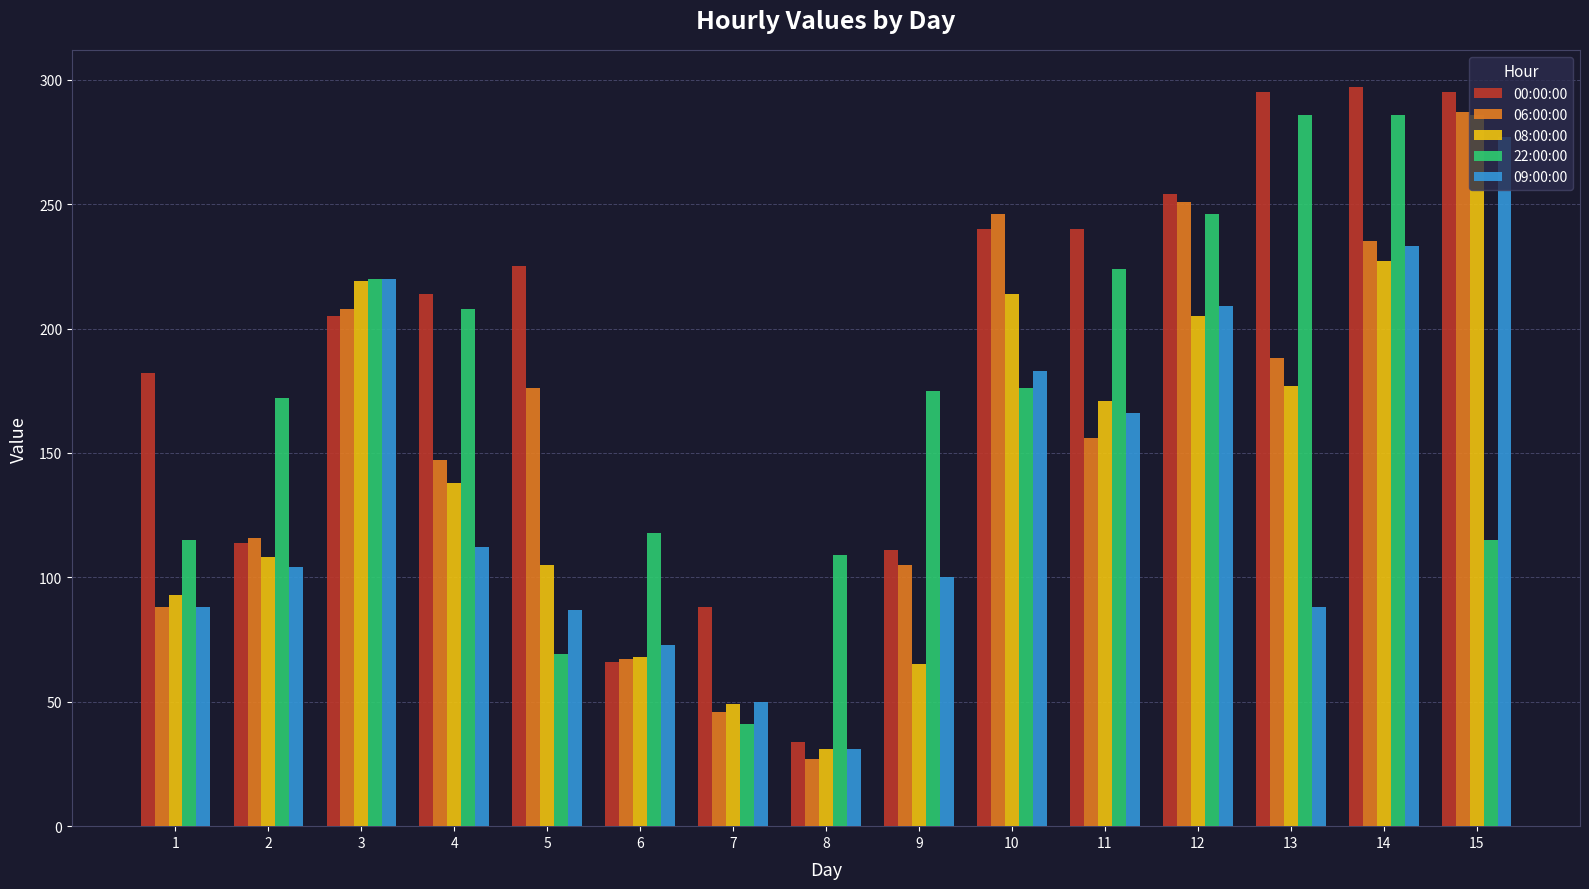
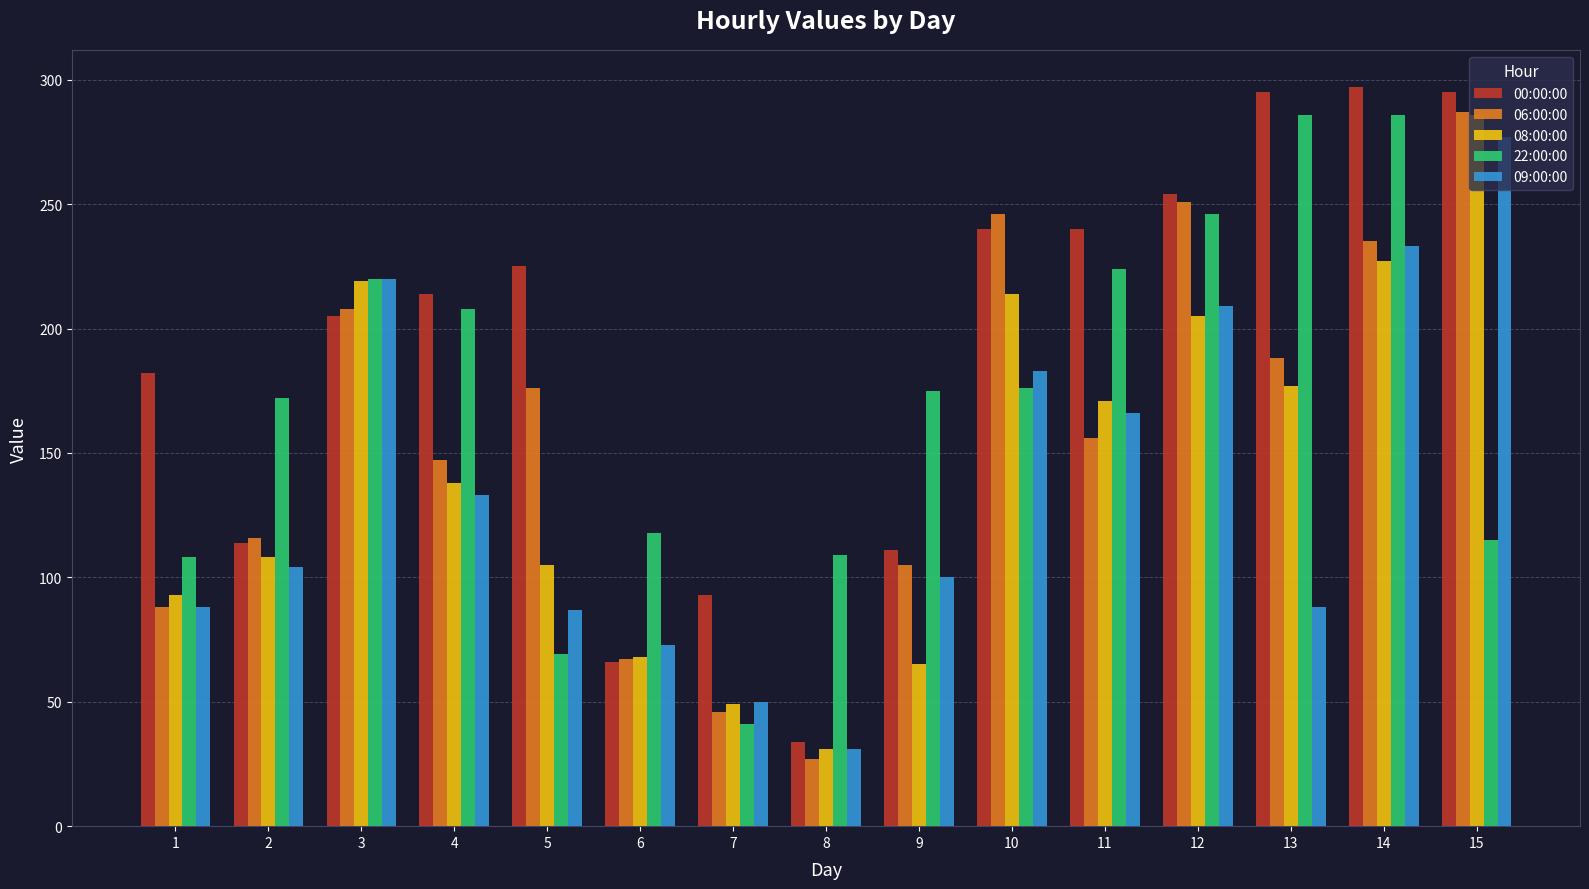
  {
    "00:00:00": {
      "1": 182,
      "2": 114,
      "3": 205,
      "4": 214,
      "5": 225,
      "6": 66,
-     "7": 88,
+     "7": 93,
      "8": 34,
      "9": 111,
      "10": 240,
      "11": 240,
      "12": 254,
      "13": 295,
      "14": 297,
      "15": 295
    },
    "06:00:00": {
      "1": 88,
      "2": 116,
      "3": 208,
      "4": 147,
      "5": 176,
      "6": 67,
      "7": 46,
      "8": 27,
      "9": 105,
      "10": 246,
      "11": 156,
      "12": 251,
      "13": 188,
      "14": 235,
      "15": 287
    },
    "08:00:00": {
      "1": 93,
      "2": 108,
      "3": 219,
      "4": 138,
      "5": 105,
      "6": 68,
      "7": 49,
      "8": 31,
      "9": 65,
      "10": 214,
      "11": 171,
      "12": 205,
      "13": 177,
      "14": 227
    },
    "22:00:00": {
-     "1": 115,
+     "1": 108,
      "2": 172,
      "3": 220,
      "4": 208,
      "5": 69,
      "6": 118,
      "7": 41,
      "8": 109,
      "9": 175,
      "10": 176,
      "11": 224,
      "12": 246,
      "13": 286,
      "14": 286,
      "15": 115
    },
    "09:00:00": {
      "1": 88,
      "2": 104,
      "3": 220,
-     "4": 112,
+     "4": 133,
      "5": 87,
      "6": 73,
      "7": 50,
      "8": 31,
      "9": 100,
      "10": 183,
      "11": 166,
      "12": 209,
      "13": 88,
      "14": 233
    }
  }
